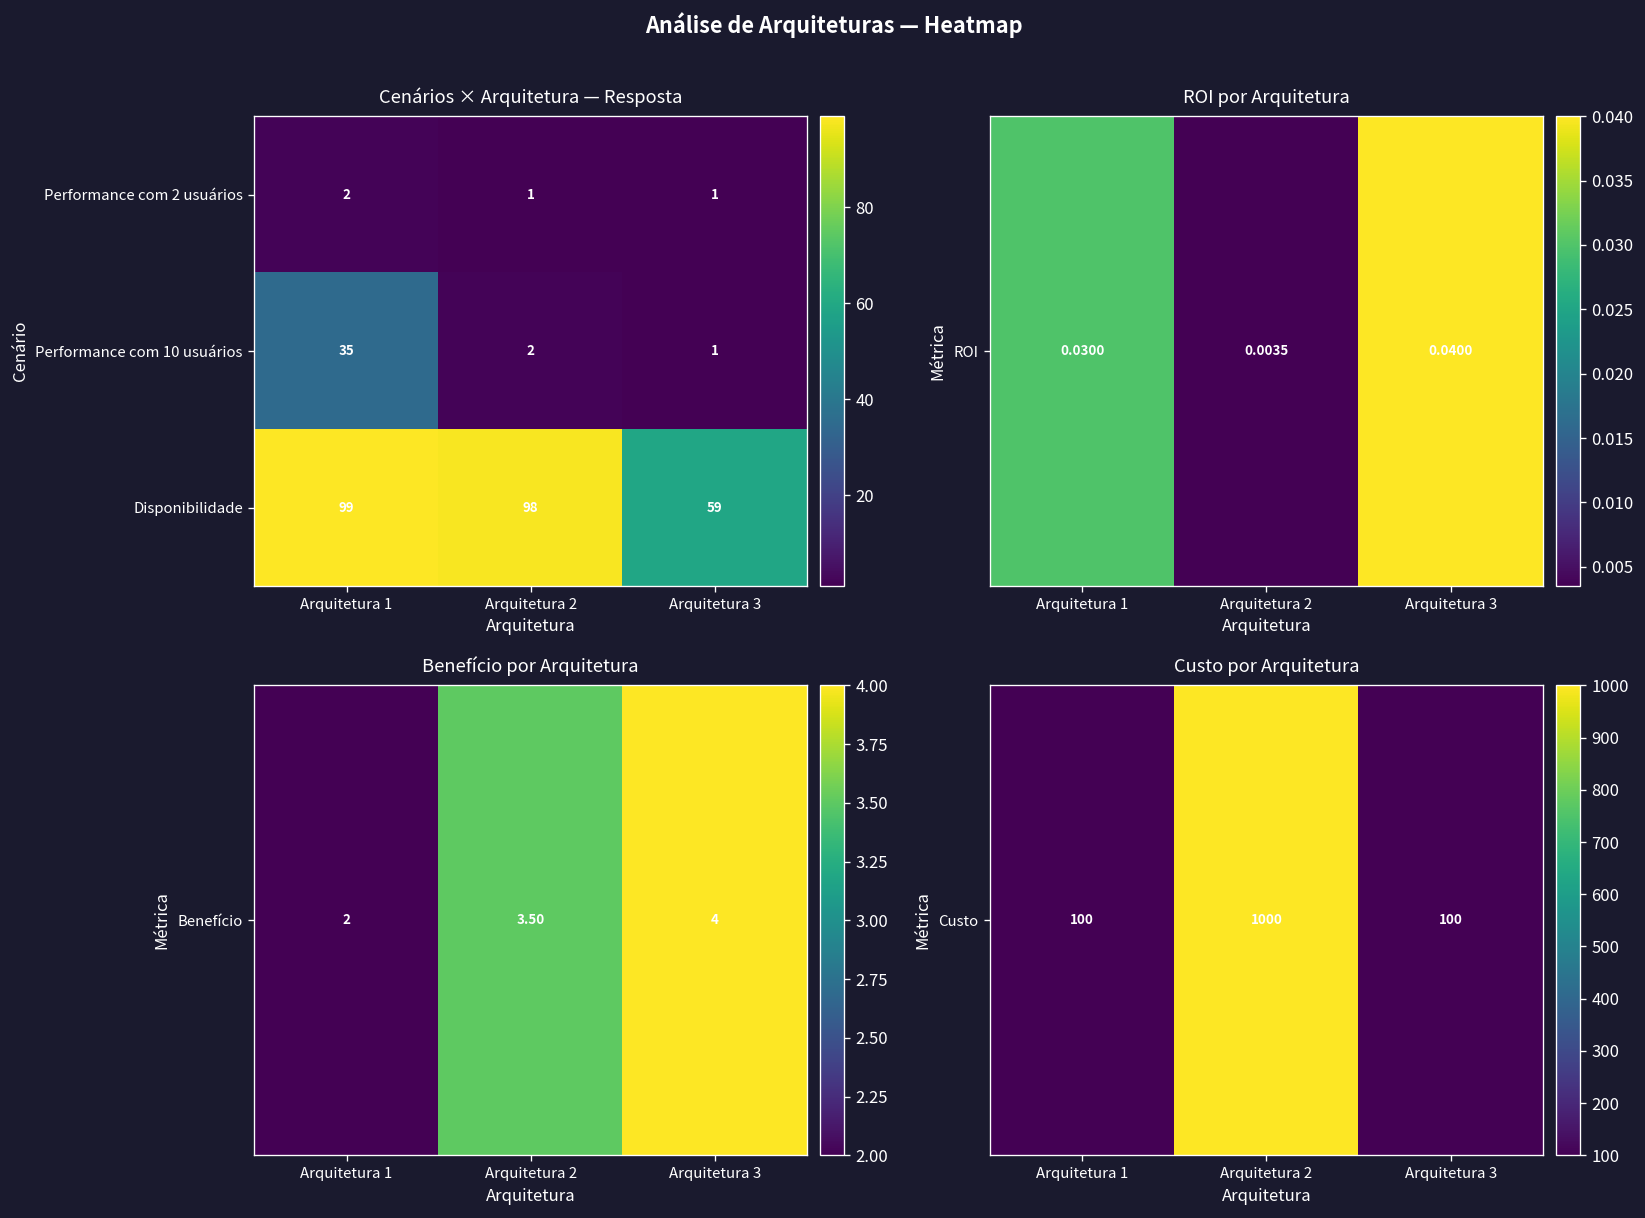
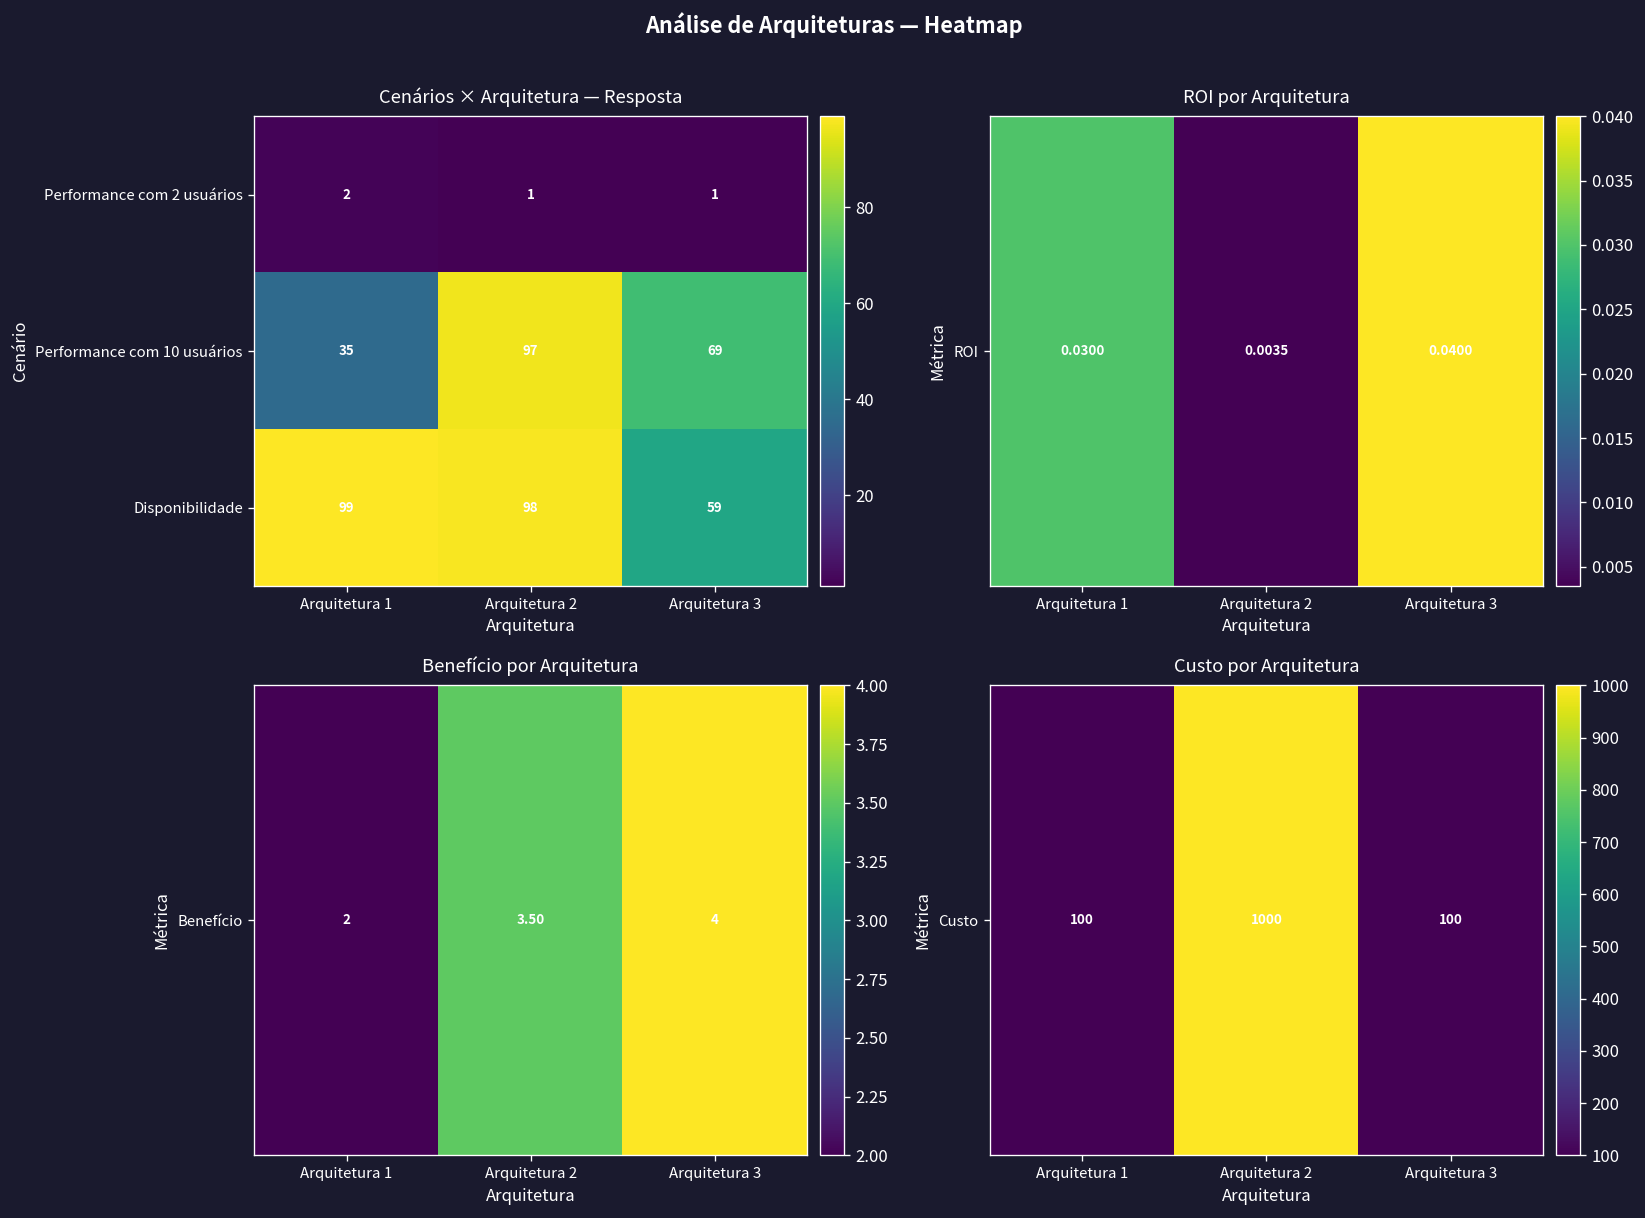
  {
    "Cenários × Arquitetura — Resposta": {
      "Performance com 2 usuários": {
        "Arquitetura 1": 2,
        "Arquitetura 2": 1,
        "Arquitetura 3": 1
      },
      "Performance com 10 usuários": {
        "Arquitetura 1": 35,
-       "Arquitetura 2": 2,
-       "Arquitetura 3": 1
+       "Arquitetura 2": 97,
+       "Arquitetura 3": 69
      },
      "Disponibilidade": {
        "Arquitetura 1": 99,
        "Arquitetura 2": 98,
        "Arquitetura 3": 59
      }
    },
    "ROI por Arquitetura": {
      "ROI": {
        "Arquitetura 1": 0.0300,
        "Arquitetura 2": 0.0035,
        "Arquitetura 3": 0.0400
      }
    },
    "Benefício por Arquitetura": {
      "Benefício": {
        "Arquitetura 1": 2,
        "Arquitetura 2": 3.50,
        "Arquitetura 3": 4
      }
    },
    "Custo por Arquitetura": {
      "Custo": {
        "Arquitetura 1": 100,
        "Arquitetura 2": 1000,
        "Arquitetura 3": 100
      }
    }
  }
